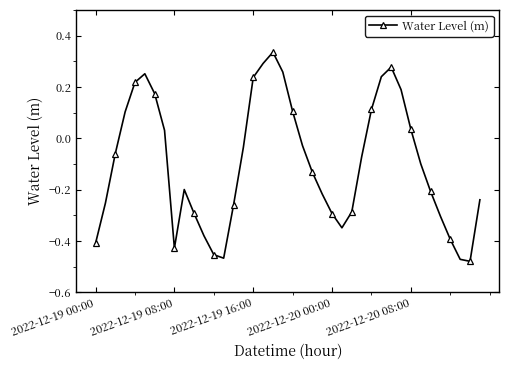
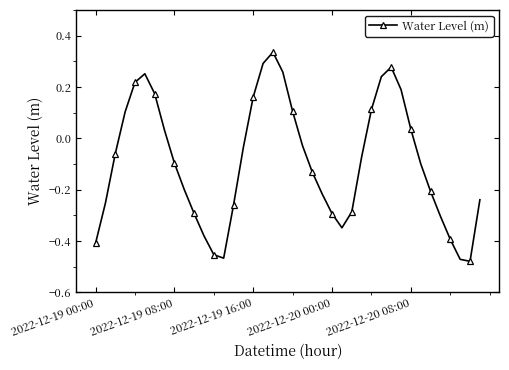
  {
    "2022-12-19 00:00": -0.41,
-   "2022-12-19 08:00": -0.43,
-   "2022-12-19 16:00": 0.24,
+   "2022-12-19 08:00": -0.10,
+   "2022-12-19 16:00": 0.16,
    "2022-12-20 00:00": -0.29,
    "2022-12-20 08:00": 0.03
  }
